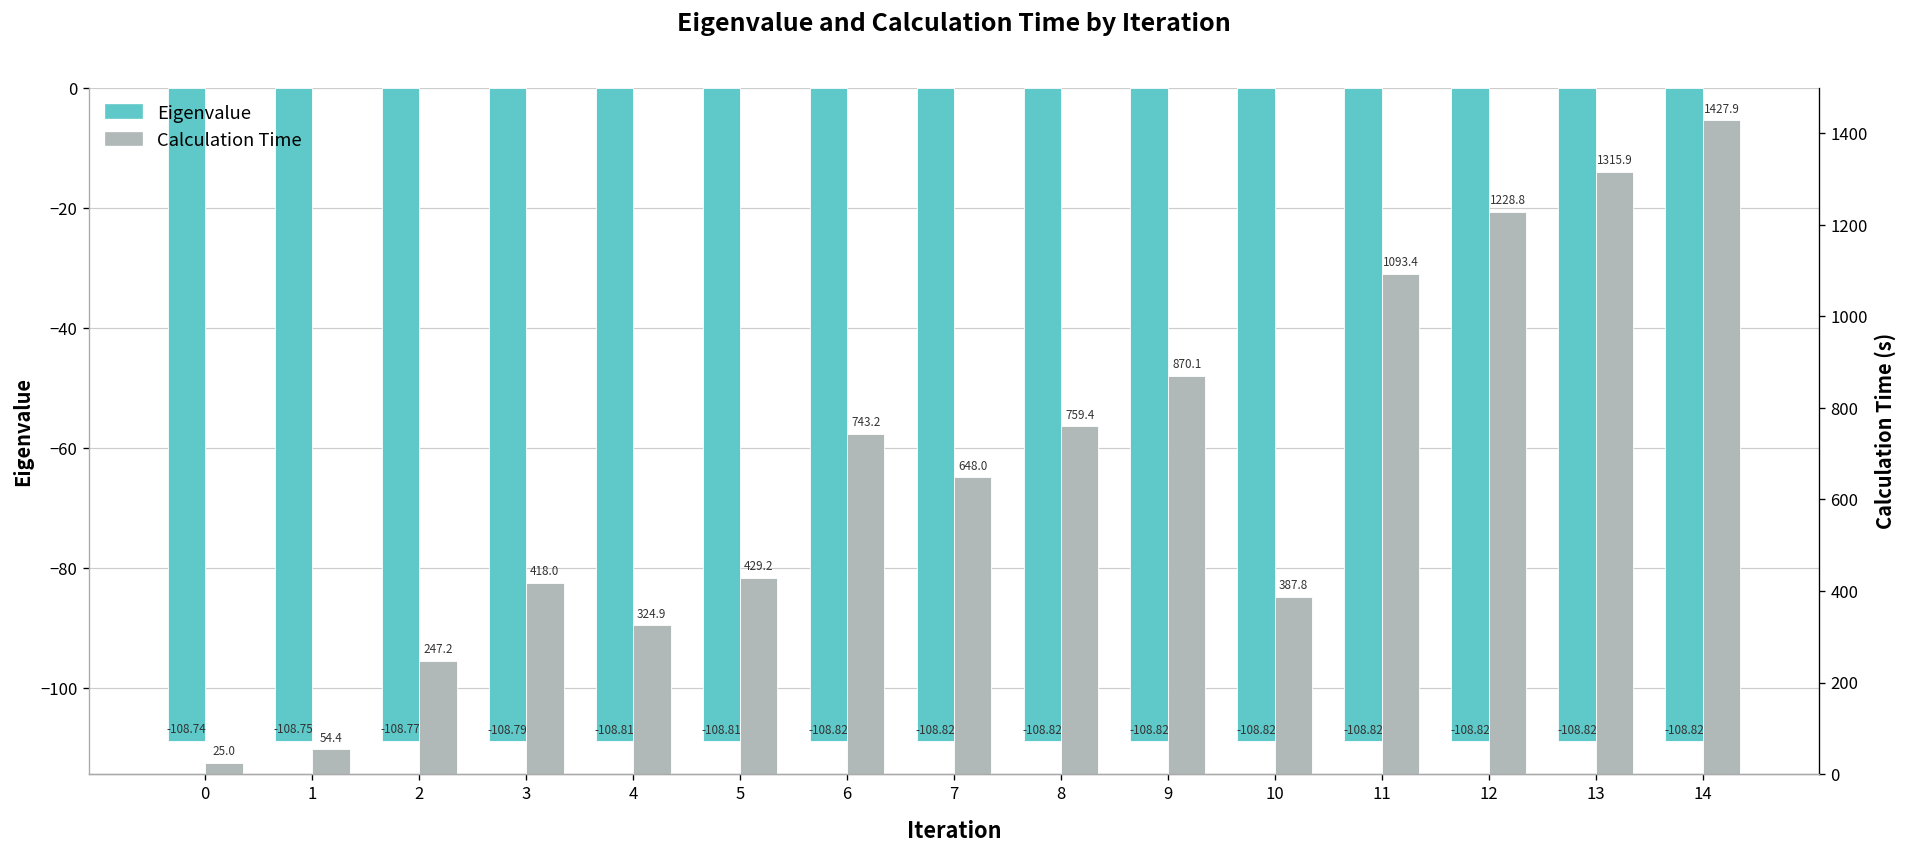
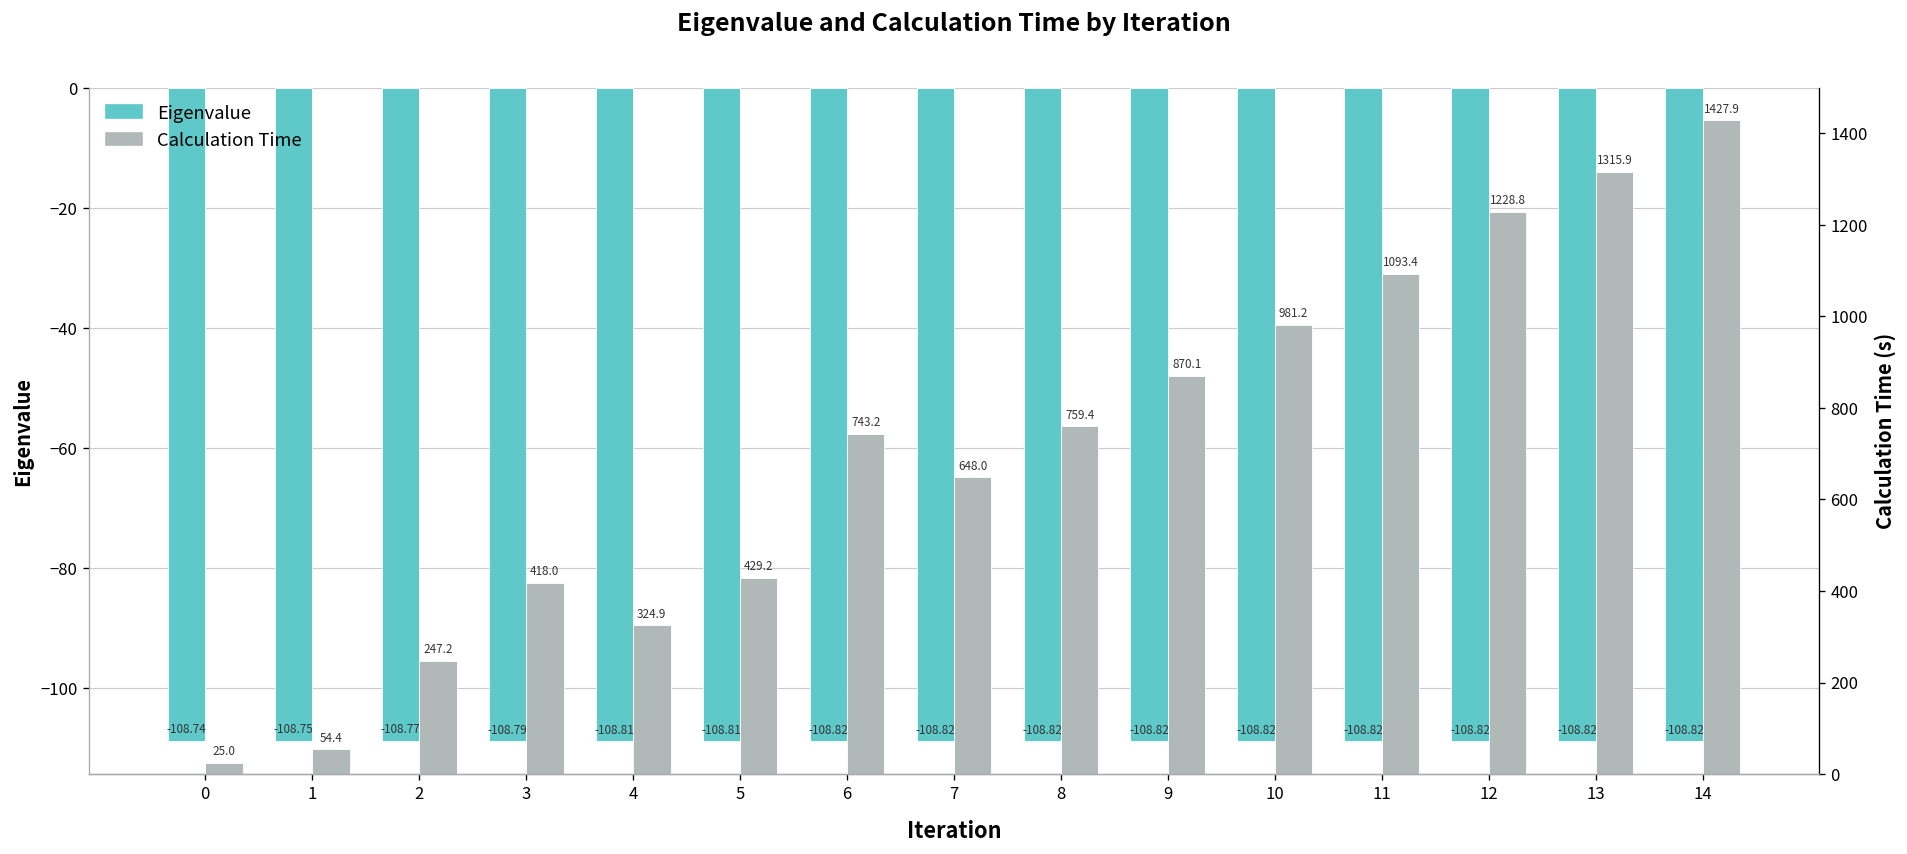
  {
    "Eigenvalue": {
      "0": -108.74,
      "1": -108.75,
      "2": -108.77,
      "3": -108.79,
      "4": -108.81,
      "5": -108.81,
      "6": -108.82,
      "7": -108.82,
      "8": -108.82,
      "9": -108.82,
      "10": -108.82,
      "11": -108.82,
      "12": -108.82,
      "13": -108.82,
      "14": -108.82
    },
    "Calculation Time": {
      "0": 25.0,
      "1": 54.4,
      "2": 247.2,
      "3": 418.0,
      "4": 324.9,
      "5": 429.2,
      "6": 743.2,
      "7": 648.0,
      "8": 759.4,
      "9": 870.1,
-     "10": 387.8,
+     "10": 981.2,
      "11": 1093.4,
      "12": 1228.8,
      "13": 1315.9,
      "14": 1427.9
    }
  }
